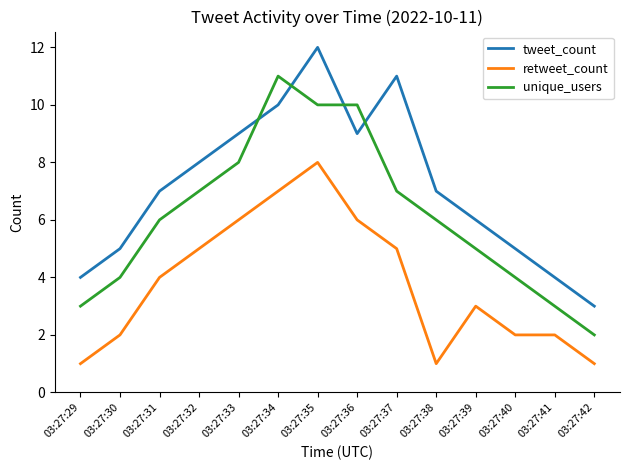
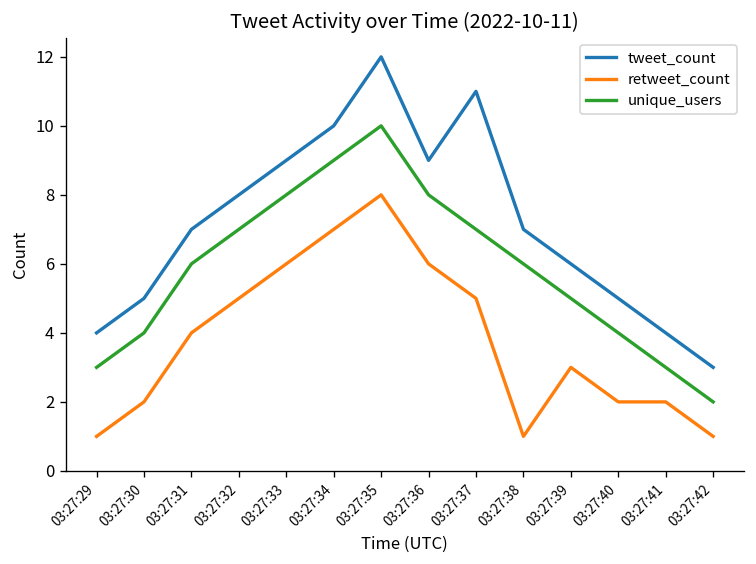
  {
    "tweet_count": {
      "03:27:29": 4,
      "03:27:30": 5,
      "03:27:31": 7,
      "03:27:32": 8,
      "03:27:33": 9,
      "03:27:34": 10,
      "03:27:35": 12,
      "03:27:36": 9,
      "03:27:37": 11,
      "03:27:38": 7,
      "03:27:39": 6,
      "03:27:40": 5,
      "03:27:41": 4,
      "03:27:42": 3
    },
    "retweet_count": {
      "03:27:29": 1,
      "03:27:30": 2,
      "03:27:31": 4,
      "03:27:32": 5,
      "03:27:33": 6,
      "03:27:34": 7,
      "03:27:35": 8,
      "03:27:36": 6,
      "03:27:37": 5,
      "03:27:38": 1,
      "03:27:39": 3,
      "03:27:40": 2,
      "03:27:41": 2,
      "03:27:42": 1
    },
    "unique_users": {
      "03:27:29": 3,
      "03:27:30": 4,
      "03:27:31": 6,
      "03:27:32": 7,
      "03:27:33": 8,
-     "03:27:34": 11,
+     "03:27:34": 9,
      "03:27:35": 10,
-     "03:27:36": 10,
+     "03:27:36": 8,
      "03:27:37": 7,
      "03:27:38": 6,
      "03:27:39": 5,
      "03:27:40": 4,
      "03:27:41": 3,
      "03:27:42": 2
    }
  }
